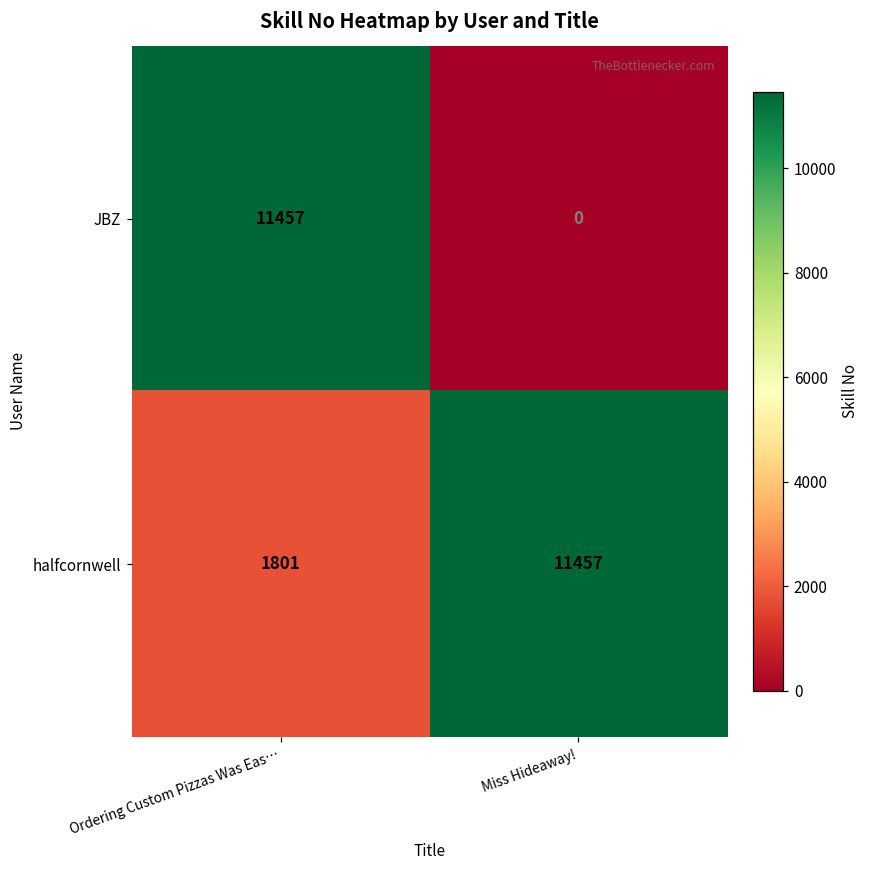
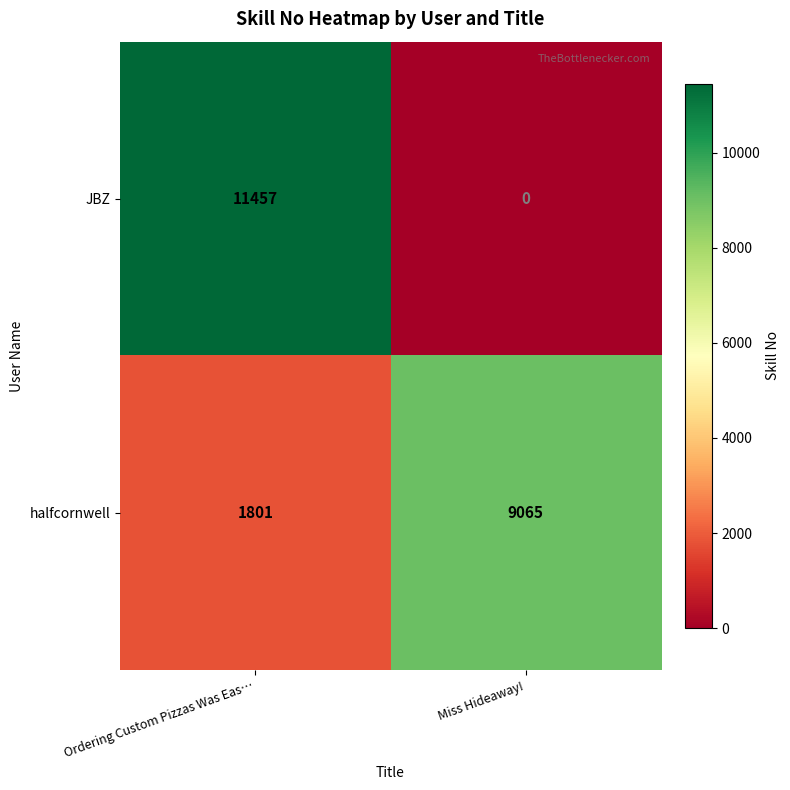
  {
    "JBZ": {
      "Ordering Custom Pizzas Was Eas…": 11457
    },
    "halfcornwell": {
      "Ordering Custom Pizzas Was Eas…": 1801,
-     "Miss Hideaway!": 11457
+     "Miss Hideaway!": 9065
    }
  }
